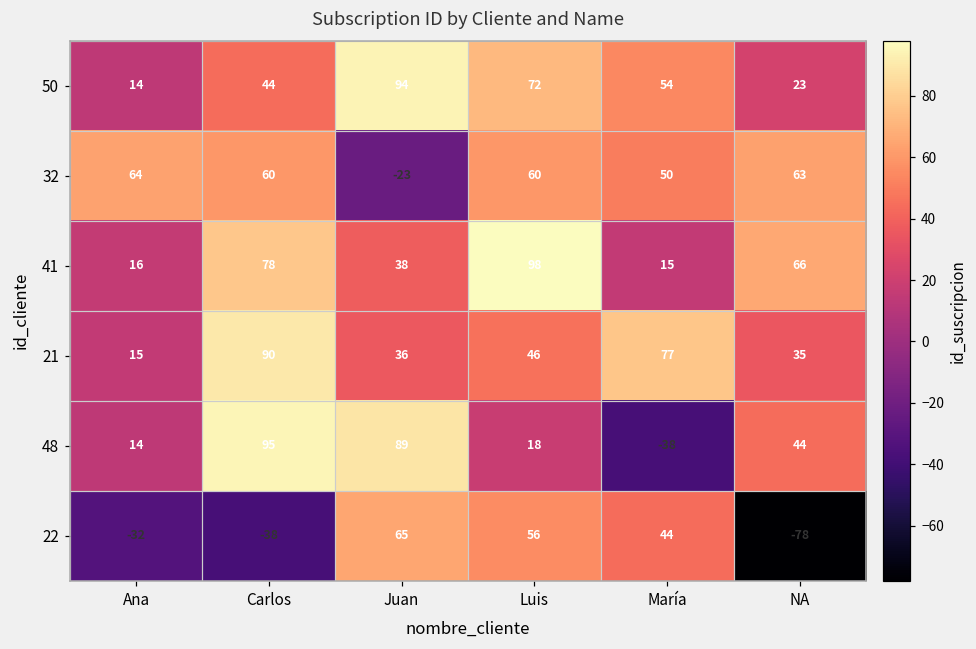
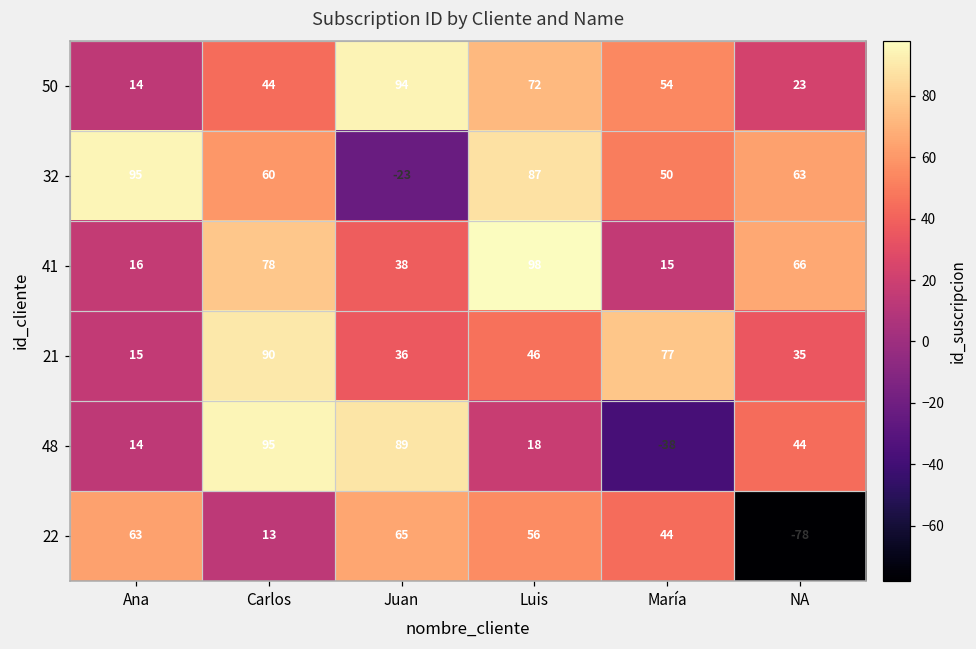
  {
    "50": {
      "Ana": 14,
      "Carlos": 44,
      "Juan": 94,
      "Luis": 72,
      "María": 54,
      "NA": 23
    },
    "32": {
-     "Ana": 64,
+     "Ana": 95,
      "Carlos": 60,
      "Juan": -23,
-     "Luis": 60,
+     "Luis": 87,
      "María": 50,
      "NA": 63
    },
    "41": {
      "Ana": 16,
      "Carlos": 78,
      "Juan": 38,
      "Luis": 98,
      "María": 15,
      "NA": 66
    },
    "21": {
      "Ana": 15,
      "Carlos": 90,
      "Juan": 36,
      "Luis": 46,
      "María": 77,
      "NA": 35
    },
    "48": {
      "Ana": 14,
      "Carlos": 95,
      "Juan": 89,
      "Luis": 18,
      "María": -38,
      "NA": 44
    },
    "22": {
-     "Ana": -32,
-     "Carlos": -38,
+     "Ana": 63,
+     "Carlos": 13,
      "Juan": 65,
      "Luis": 56,
      "María": 44,
      "NA": -78
    }
  }
